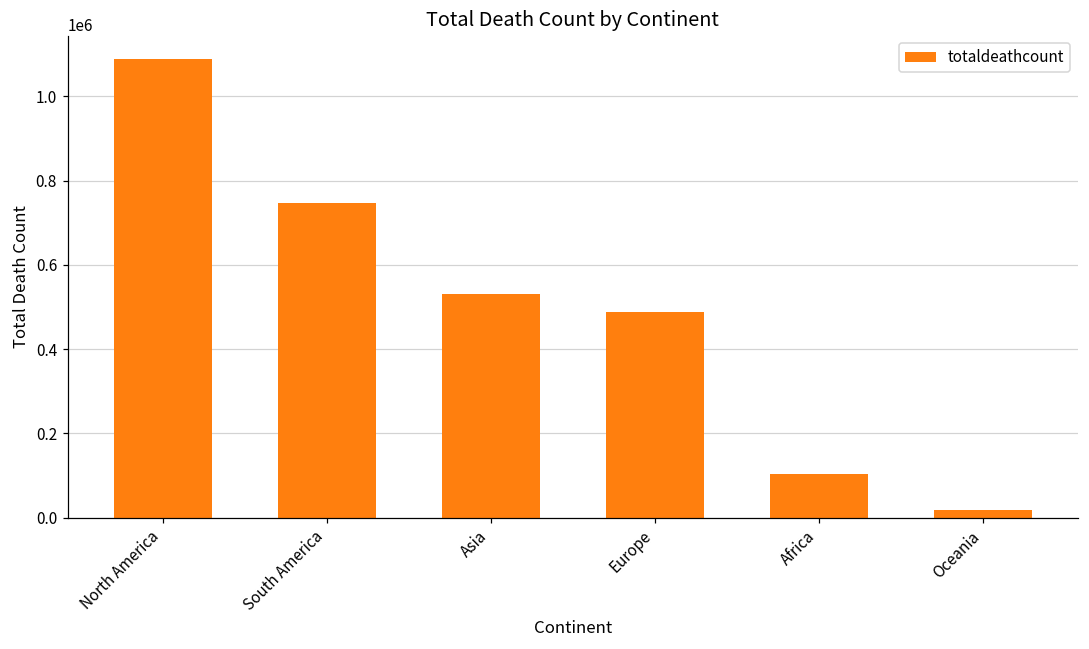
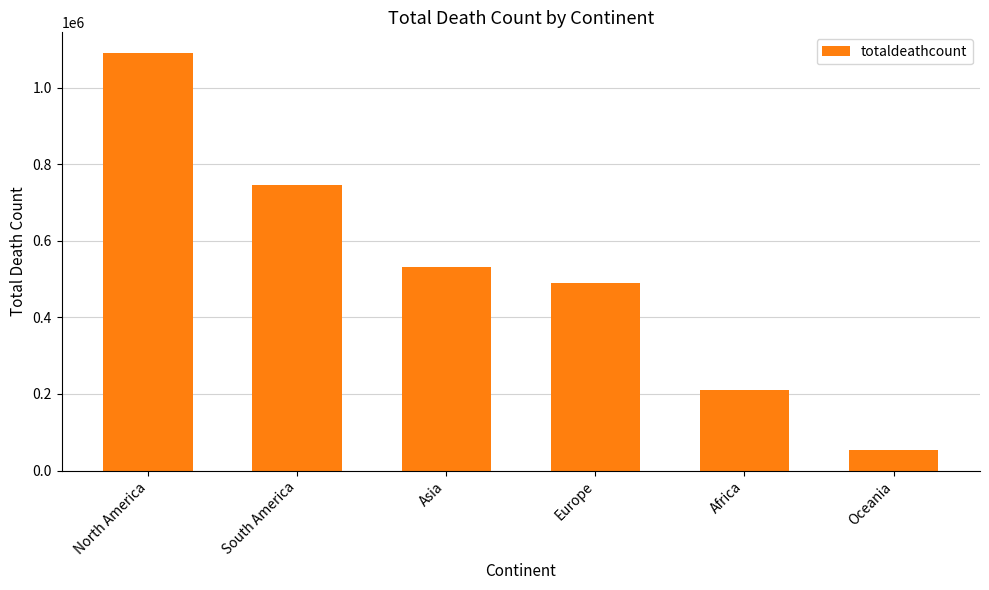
  {
    "North America": 1090000,
    "South America": 750000,
    "Asia": 530000,
    "Europe": 490000,
-   "Africa": 100000,
-   "Oceania": 20000
+   "Africa": 210000,
+   "Oceania": 50000
  }
